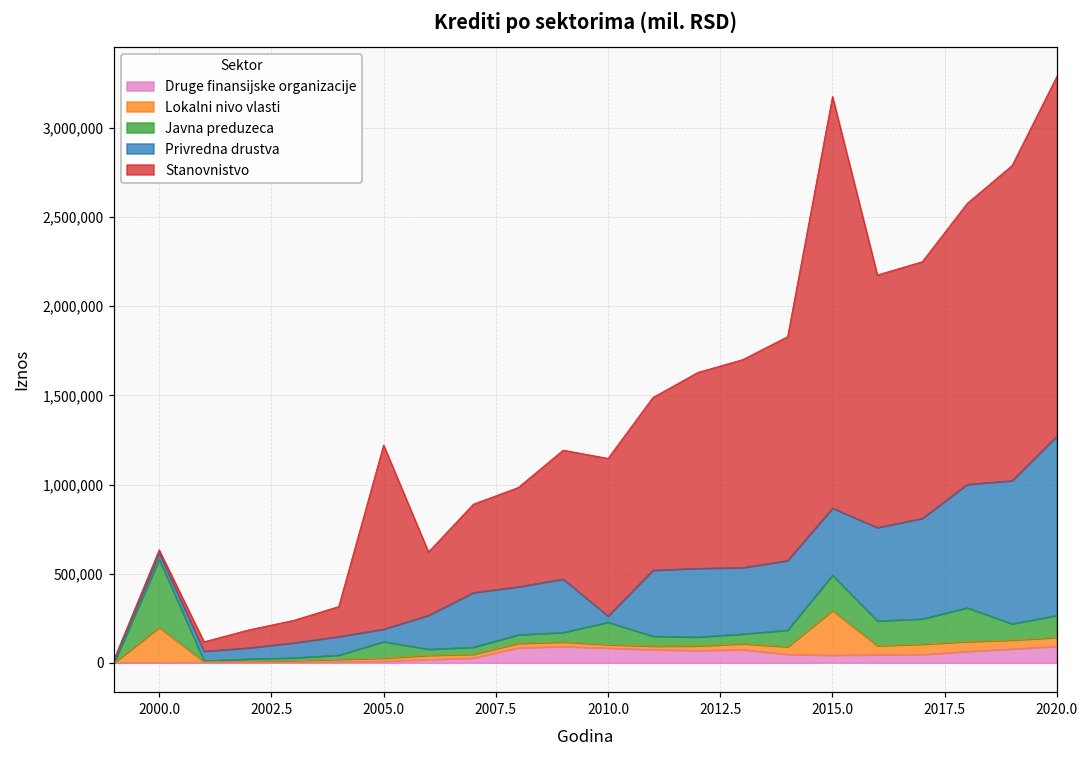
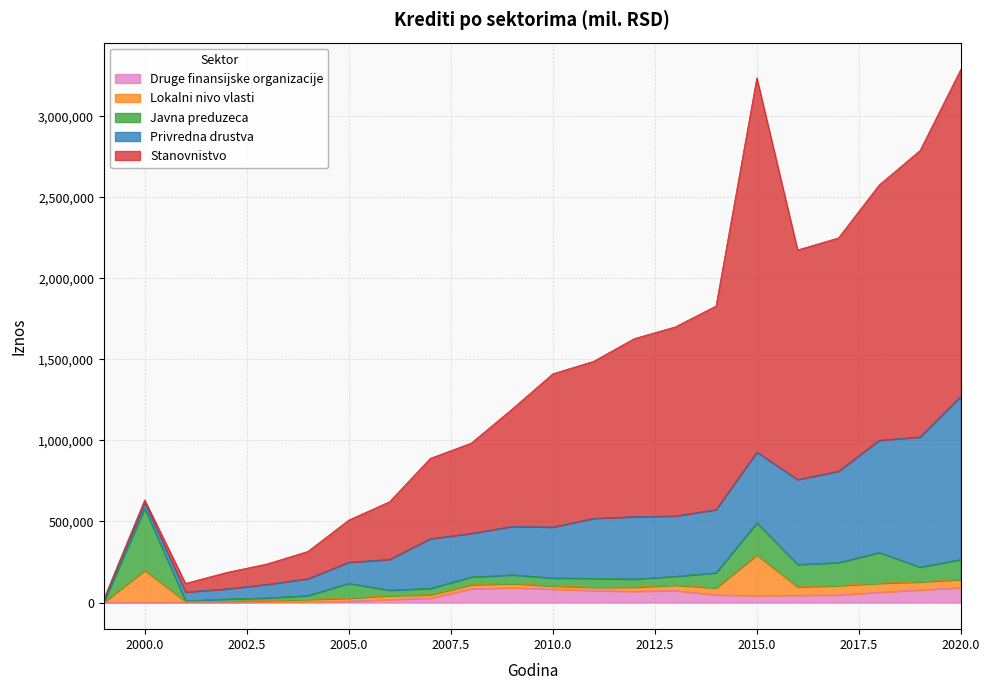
  {
    "Druge finansijske organizacije": {
      "2000.0": "0",
      "2005.0": "10,000",
      "2010.0": "80,000",
      "2015.0": "40,000",
      "2020.0": "90,000"
    },
    "Lokalni nivo vlasti": {
      "2000.0": "200,000",
      "2005.0": "20,000",
      "2010.0": "20,000",
      "2015.0": "250,000",
      "2020.0": "50,000"
    },
    "Javna preduzeca": {
      "2000.0": "380,000",
      "2005.0": "90,000",
-     "2010.0": "130,000",
+     "2010.0": "50,000",
      "2015.0": "200,000",
      "2020.0": "120,000"
    },
    "Privredna drustva": {
      "2000.0": "40,000",
-     "2005.0": "70,000",
-     "2010.0": "30,000",
-     "2015.0": "380,000",
+     "2005.0": "130,000",
+     "2010.0": "310,000",
+     "2015.0": "440,000",
      "2020.0": "1,010,000"
    },
    "Stanovnistvo": {
      "2000.0": "20,000",
-     "2005.0": "1,030,000",
-     "2010.0": "880,000",
+     "2005.0": "260,000",
+     "2010.0": "950,000",
      "2015.0": "2,310,000",
      "2020.0": "2,020,000"
    }
  }
